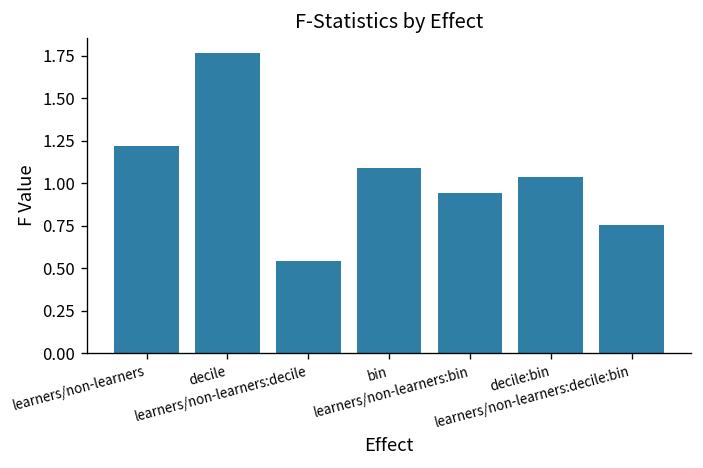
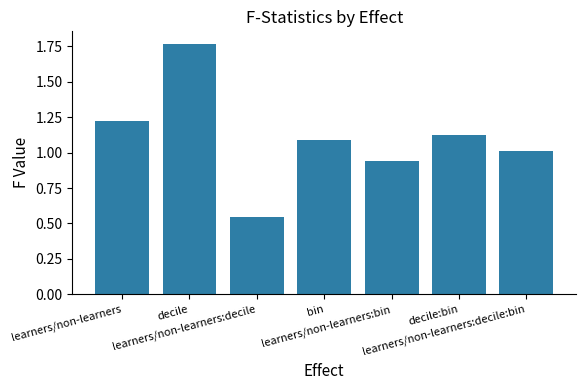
  {
    "learners/non-learners": 1.22,
    "decile": 1.77,
    "learners/non-learners:decile": 0.54,
    "bin": 1.09,
    "learners/non-learners:bin": 0.94,
-   "decile:bin": 1.03,
-   "learners/non-learners:decile:bin": 0.75
+   "decile:bin": 1.13,
+   "learners/non-learners:decile:bin": 1.01
  }
